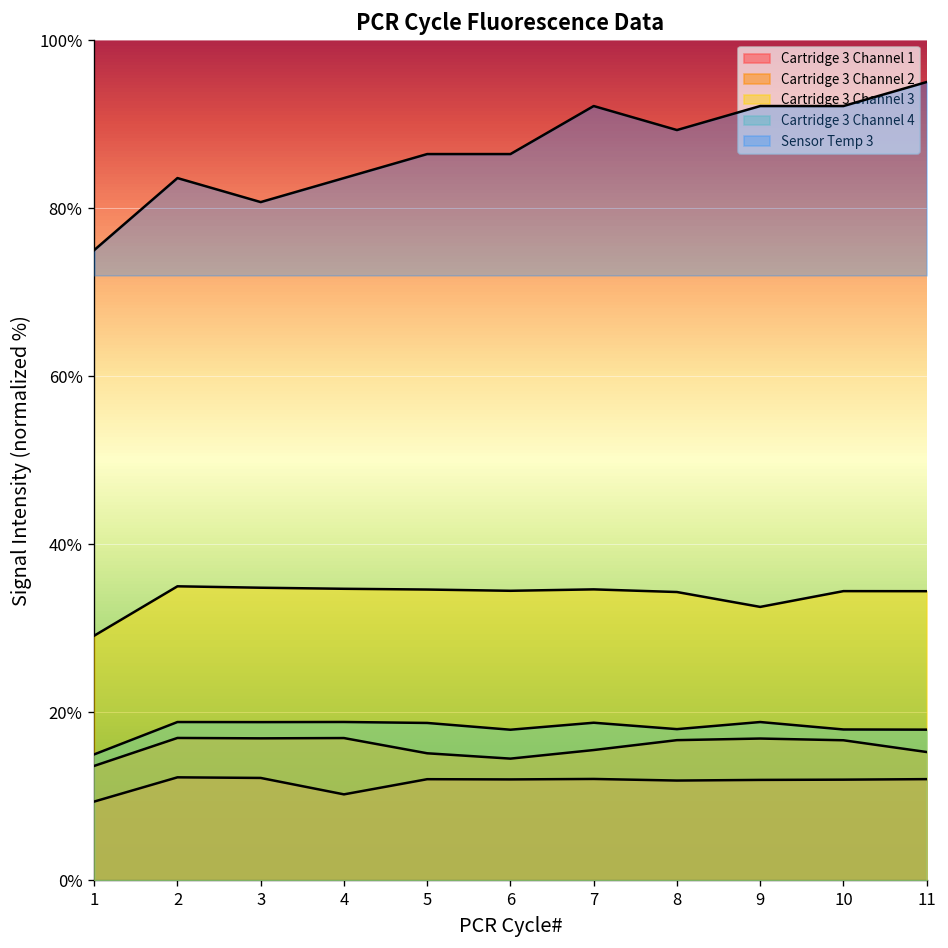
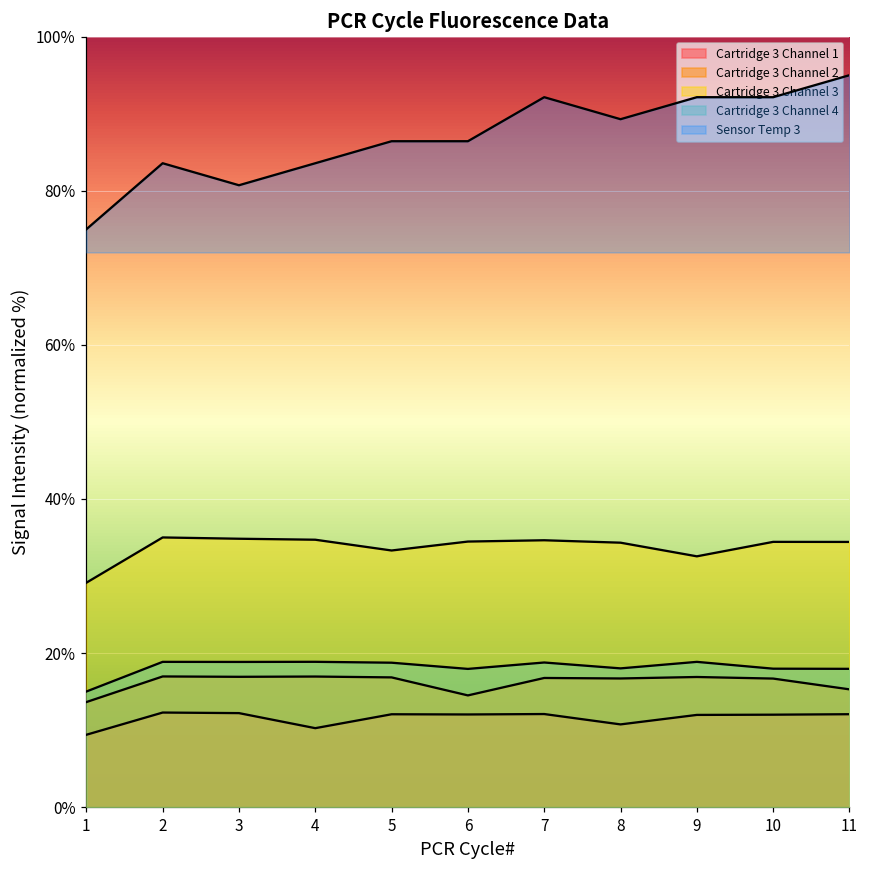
  {
    "Cartridge 3 Channel 1": {
      "1": "9%",
      "2": "12%",
      "3": "12%",
      "4": "10%",
      "5": "12%",
      "6": "12%",
      "7": "12%",
-     "8": "12%",
+     "8": "11%",
      "9": "12%",
      "10": "12%",
      "11": "12%"
    },
    "Cartridge 3 Channel 2": {
      "1": "14%",
      "2": "17%",
      "3": "17%",
      "4": "17%",
-     "5": "15%",
+     "5": "17%",
      "6": "14%",
-     "7": "16%",
+     "7": "17%",
      "8": "17%",
      "9": "17%",
      "10": "17%",
      "11": "15%"
    },
    "Cartridge 3 Channel 3": {
      "1": "29%",
      "2": "35%",
      "3": "35%",
      "4": "35%",
-     "5": "35%",
+     "5": "33%",
      "6": "34%",
      "7": "35%",
      "8": "34%",
      "9": "33%",
      "10": "34%",
      "11": "34%"
    }
  }
